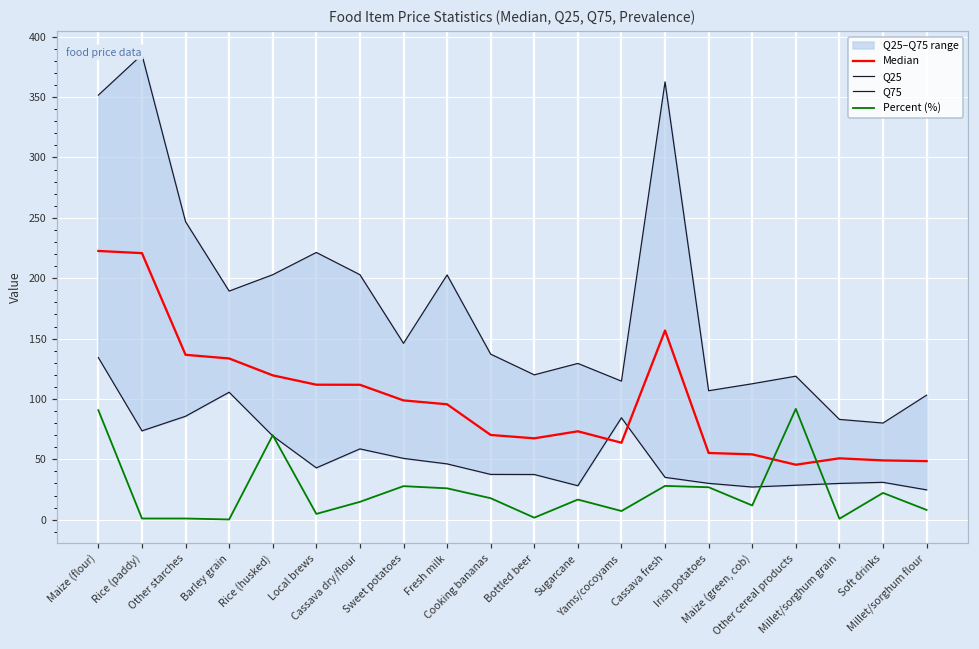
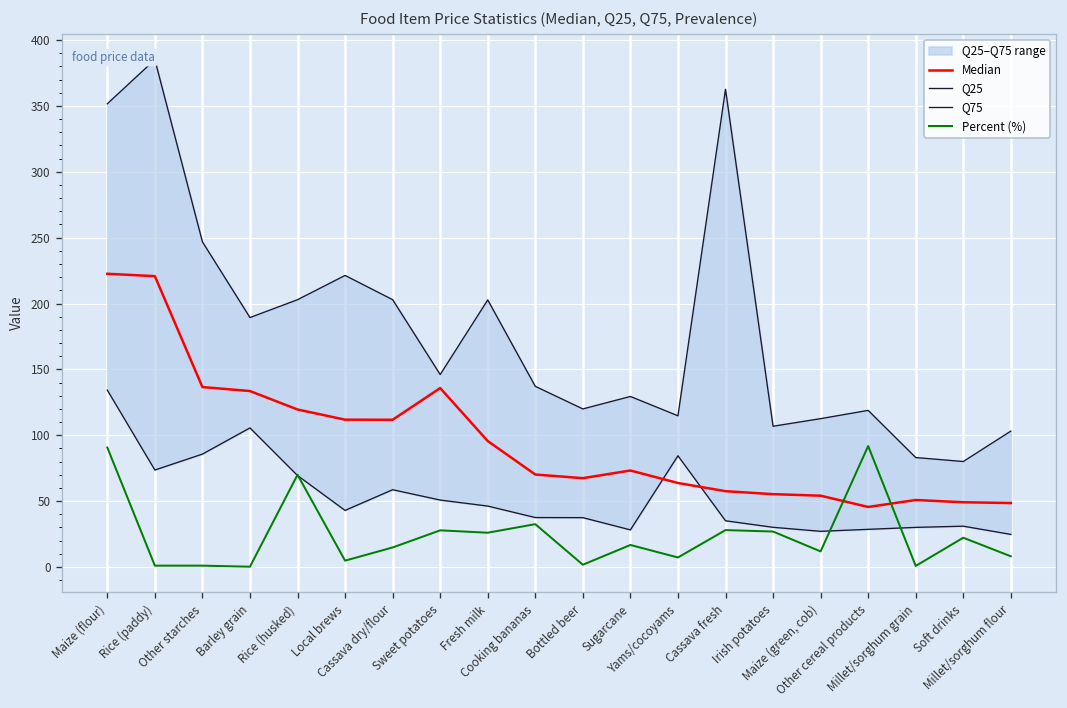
  {
    "Median": {
      "Maize (flour)": 223,
      "Rice (paddy)": 221,
      "Other starches": 137,
      "Barley grain": 134,
      "Rice (husked)": 120,
      "Local brews": 112,
      "Cassava dry/flour": 112,
-     "Sweet potatoes": 99,
+     "Sweet potatoes": 136,
      "Fresh milk": 96,
      "Cooking bananas": 70,
      "Bottled beer": 67,
      "Sugarcane": 73,
      "Yams/cocoyams": 64,
-     "Cassava fresh": 157,
+     "Cassava fresh": 58,
      "Irish potatoes": 55,
      "Maize (green, cob)": 54,
      "Other cereal products": 46,
      "Millet/sorghum grain": 51,
      "Soft drinks": 49,
      "Millet/sorghum flour": 49
    },
    "Q25": {
      "Maize (flour)": 134,
      "Rice (paddy)": 74,
      "Other starches": 86,
      "Barley grain": 106,
      "Local brews": 43,
      "Cassava dry/flour": 59,
      "Sweet potatoes": 51,
      "Fresh milk": 46,
      "Cooking bananas": 38,
      "Bottled beer": 37,
      "Sugarcane": 28,
      "Yams/cocoyams": 84,
      "Cassava fresh": 35,
      "Irish potatoes": 30,
      "Maize (green, cob)": 27,
      "Other cereal products": 29,
      "Millet/sorghum grain": 30,
      "Soft drinks": 31,
      "Millet/sorghum flour": 25
    },
    "Q25–Q75 range": {
      "Maize (flour)": 352,
      "Other starches": 247,
      "Barley grain": 189,
      "Rice (husked)": 203,
      "Local brews": 221,
      "Cassava dry/flour": 203,
      "Sweet potatoes": 146,
      "Fresh milk": 203,
      "Cooking bananas": 137,
      "Bottled beer": 120,
      "Sugarcane": 129,
      "Yams/cocoyams": 115,
      "Cassava fresh": 363,
      "Irish potatoes": 107,
      "Maize (green, cob)": 113,
      "Other cereal products": 119,
      "Millet/sorghum grain": 83,
      "Soft drinks": 80,
      "Millet/sorghum flour": 103
    },
    "Percent (%)": {
      "Maize (flour)": 91,
      "Rice (paddy)": 1,
      "Other starches": 1,
      "Barley grain": 0,
      "Local brews": 5,
      "Cassava dry/flour": 15,
      "Sweet potatoes": 28,
      "Fresh milk": 26,
-     "Cooking bananas": 18,
+     "Cooking bananas": 33,
      "Bottled beer": 2,
      "Sugarcane": 17,
      "Yams/cocoyams": 7,
      "Cassava fresh": 28,
      "Irish potatoes": 27,
      "Maize (green, cob)": 12,
      "Other cereal products": 92,
      "Millet/sorghum grain": 1,
      "Soft drinks": 22,
      "Millet/sorghum flour": 8
    }
  }
